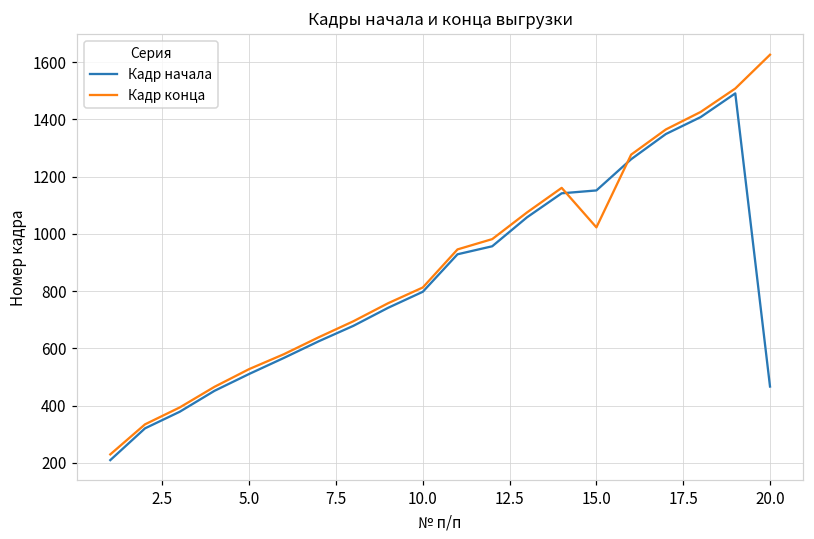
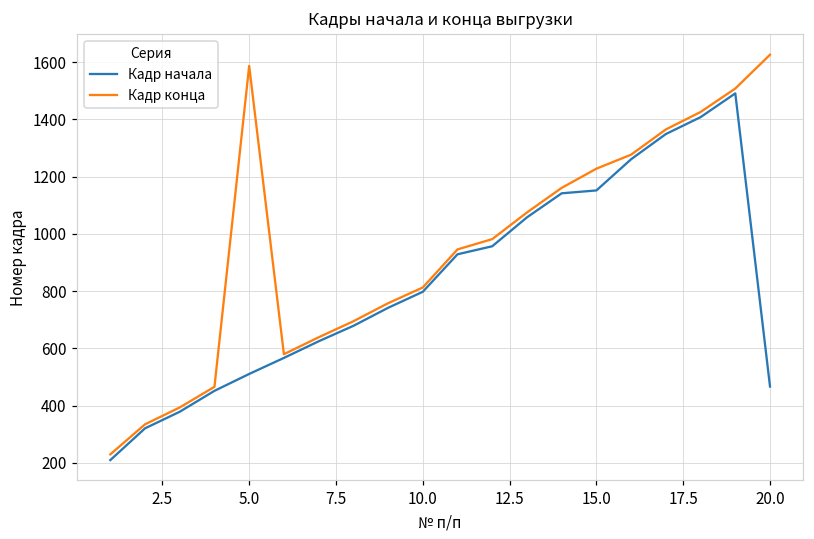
  {
    "Кадр начала": {
      "5.0": 510,
      "10.0": 800,
      "15.0": 1150,
      "20.0": 470
    },
    "Кадр конца": {
-     "5.0": 530,
+     "5.0": 1590,
      "10.0": 810,
-     "15.0": 1020,
+     "15.0": 1230,
      "20.0": 1630
    }
  }
